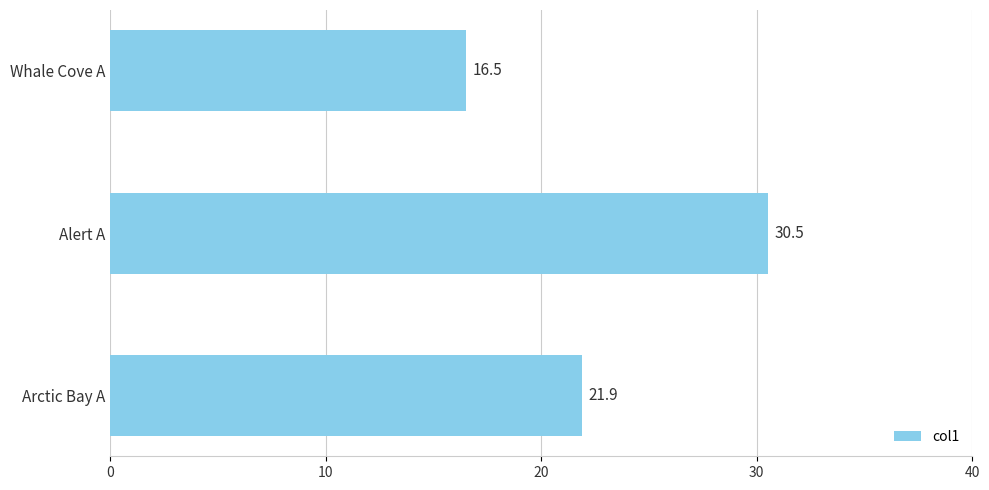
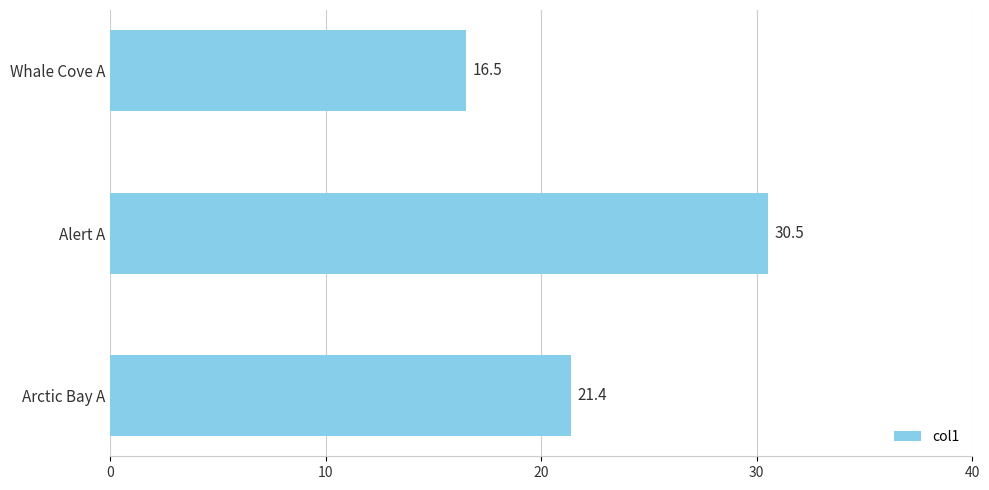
  {
    "Whale Cove A": 16.5,
    "Alert A": 30.5,
-   "Arctic Bay A": 21.9
+   "Arctic Bay A": 21.4
  }
